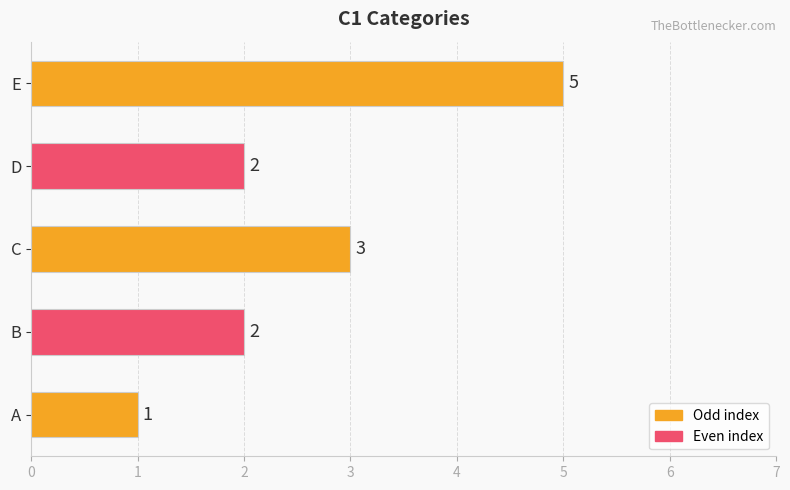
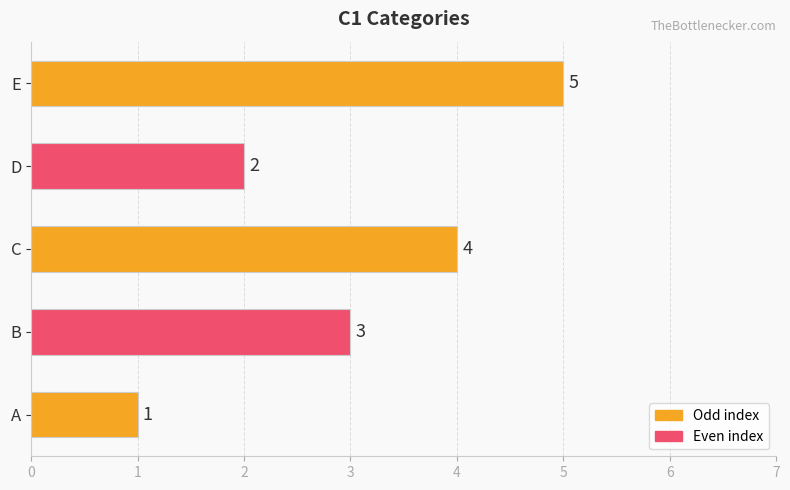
  {
    "E": 5,
    "D": 2,
-   "C": 3,
-   "B": 2,
+   "C": 4,
+   "B": 3,
    "A": 1
  }
